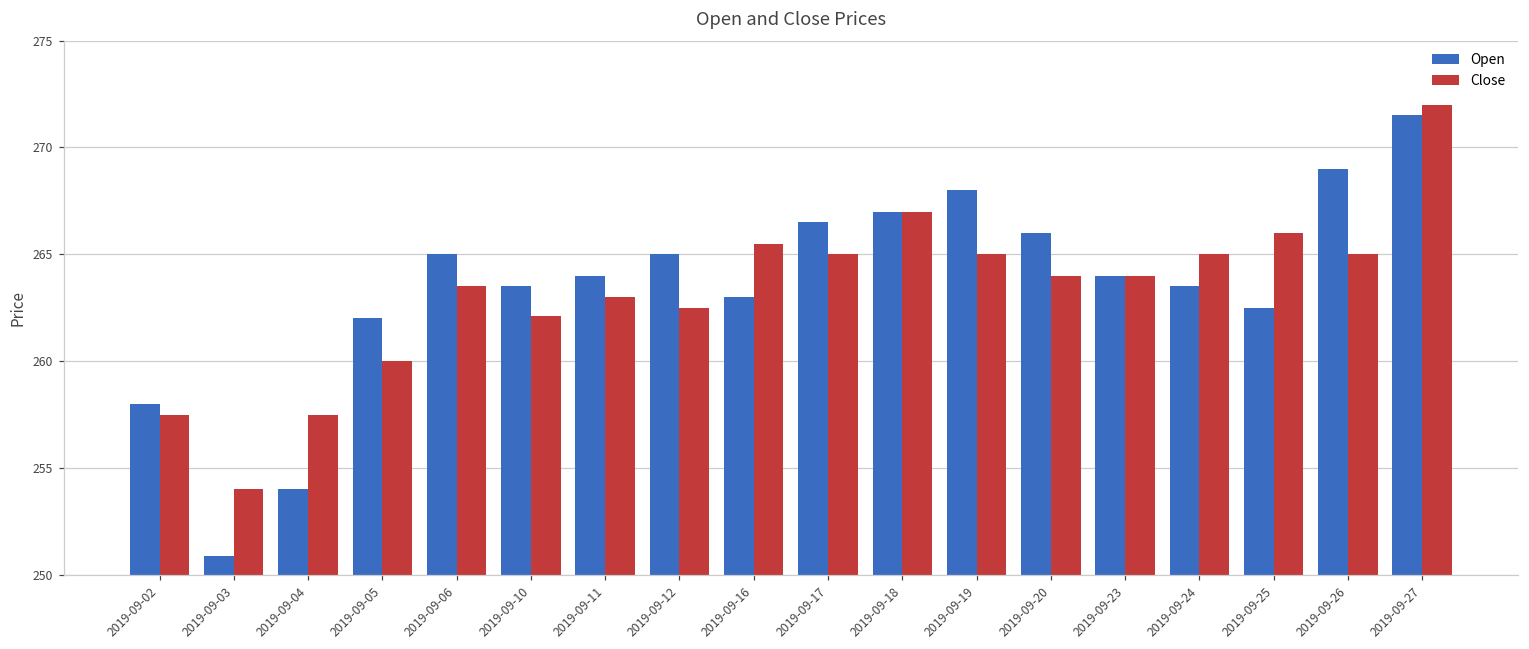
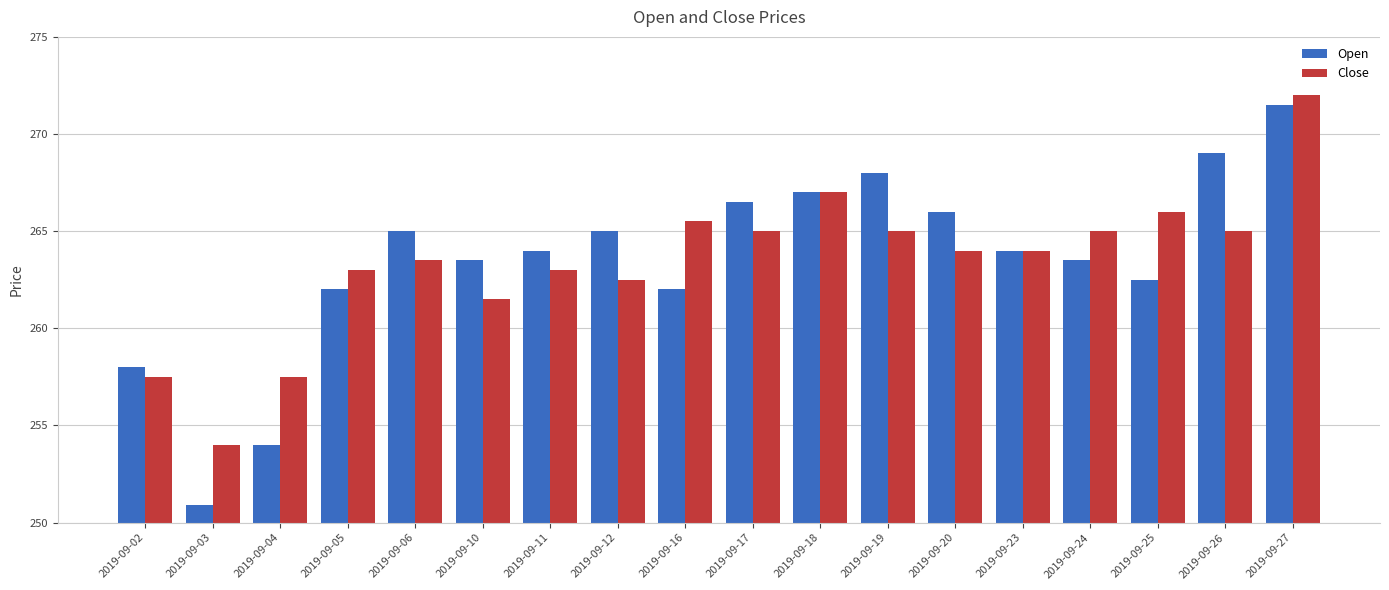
  {
    "Open": {
      "2019-09-02": 258,
      "2019-09-03": 251,
      "2019-09-04": 254,
      "2019-09-05": 262,
      "2019-09-06": 265,
      "2019-09-10": 263.5,
      "2019-09-11": 264,
      "2019-09-12": 265,
-     "2019-09-16": 263,
+     "2019-09-16": 262,
      "2019-09-17": 266.5,
      "2019-09-18": 267,
      "2019-09-19": 268,
      "2019-09-20": 266,
      "2019-09-23": 264,
      "2019-09-24": 263.5,
      "2019-09-25": 262.5,
      "2019-09-26": 269,
      "2019-09-27": 271.5
    },
    "Close": {
      "2019-09-02": 257.5,
      "2019-09-03": 254.0,
      "2019-09-04": 257.5,
-     "2019-09-05": 260,
+     "2019-09-05": 263,
      "2019-09-06": 263.5,
-     "2019-09-10": 262.1,
+     "2019-09-10": 261.5,
      "2019-09-11": 263.0,
      "2019-09-12": 262.5,
      "2019-09-16": 265.5,
      "2019-09-17": 265.0,
      "2019-09-18": 267.0,
      "2019-09-19": 265.0,
      "2019-09-20": 264.0,
      "2019-09-23": 264.0,
      "2019-09-24": 265.0,
      "2019-09-25": 266.0,
      "2019-09-26": 265.0,
      "2019-09-27": 272.0
    }
  }
